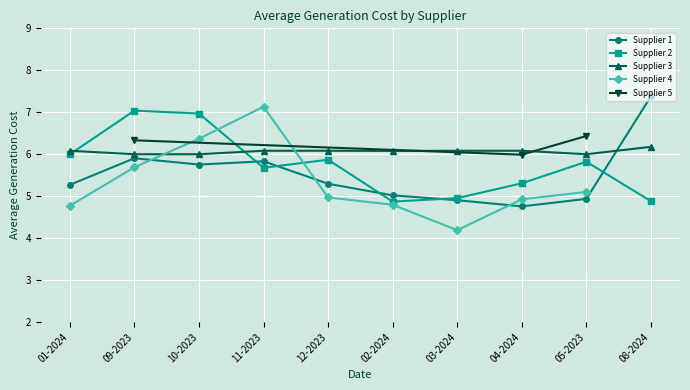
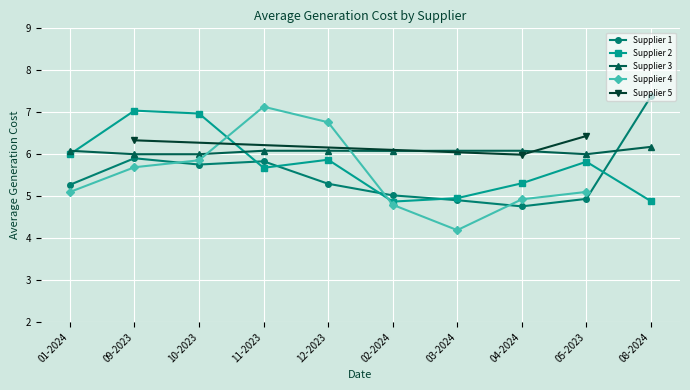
  {
    "Supplier 4": {
-     "01-2024": 4.8,
+     "01-2024": 5.1,
      "09-2023": 5.7,
-     "10-2023": 6.4,
+     "10-2023": 5.9,
      "11-2023": 7.1,
-     "12-2023": 5.0,
+     "12-2023": 6.8,
      "02-2024": 4.8,
      "03-2024": 4.2,
      "04-2024": 4.9,
      "05-2023": 5.1
    }
  }
